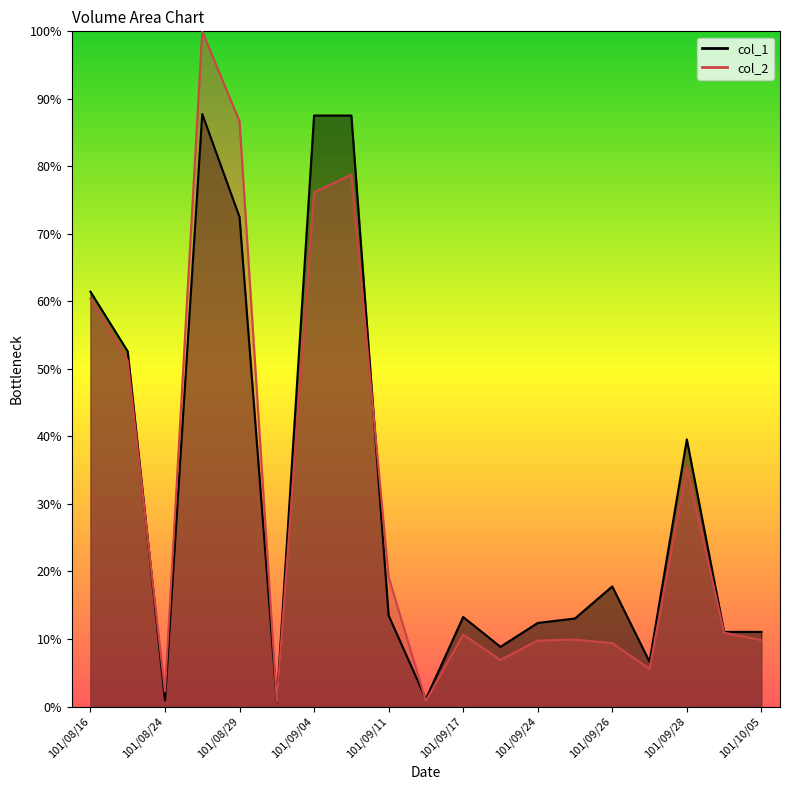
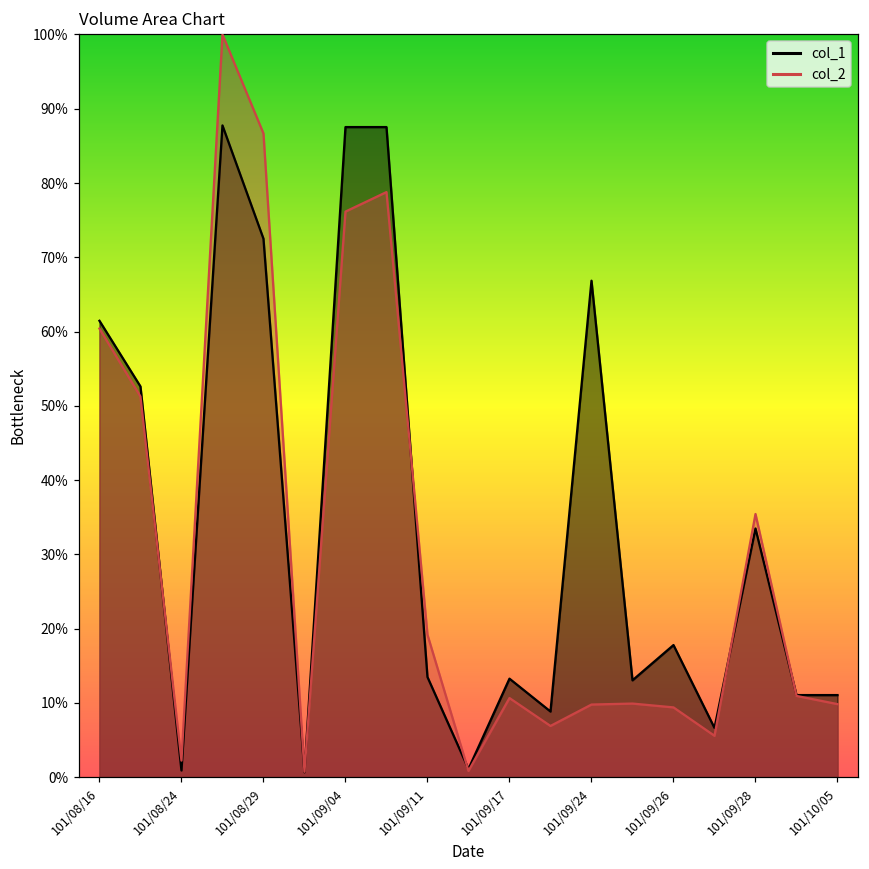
  {
    "col_1": {
      "101/08/16": "61%",
      "101/08/24": "1%",
      "101/08/29": "72%",
      "101/09/04": "88%",
      "101/09/11": "13%",
      "101/09/17": "13%",
-     "101/09/24": "12%",
+     "101/09/24": "67%",
      "101/09/26": "18%",
-     "101/09/28": "40%",
+     "101/09/28": "33%",
      "101/10/05": "11%"
    },
    "col_2": {
      "101/08/16": "60%",
      "101/08/24": "2%",
      "101/08/29": "87%",
      "101/09/04": "76%",
      "101/09/11": "19%",
      "101/09/17": "11%",
      "101/09/24": "10%",
      "101/09/26": "9%",
      "101/09/28": "35%",
      "101/10/05": "10%"
    }
  }
